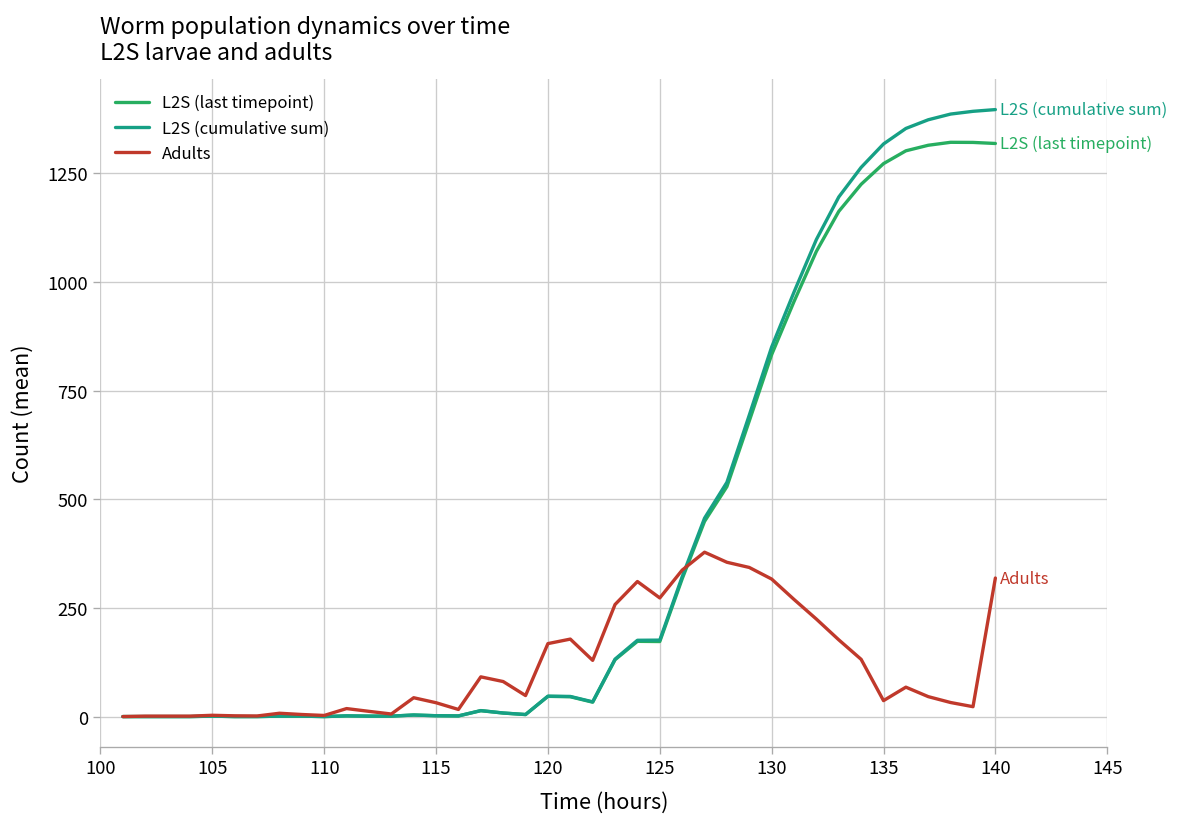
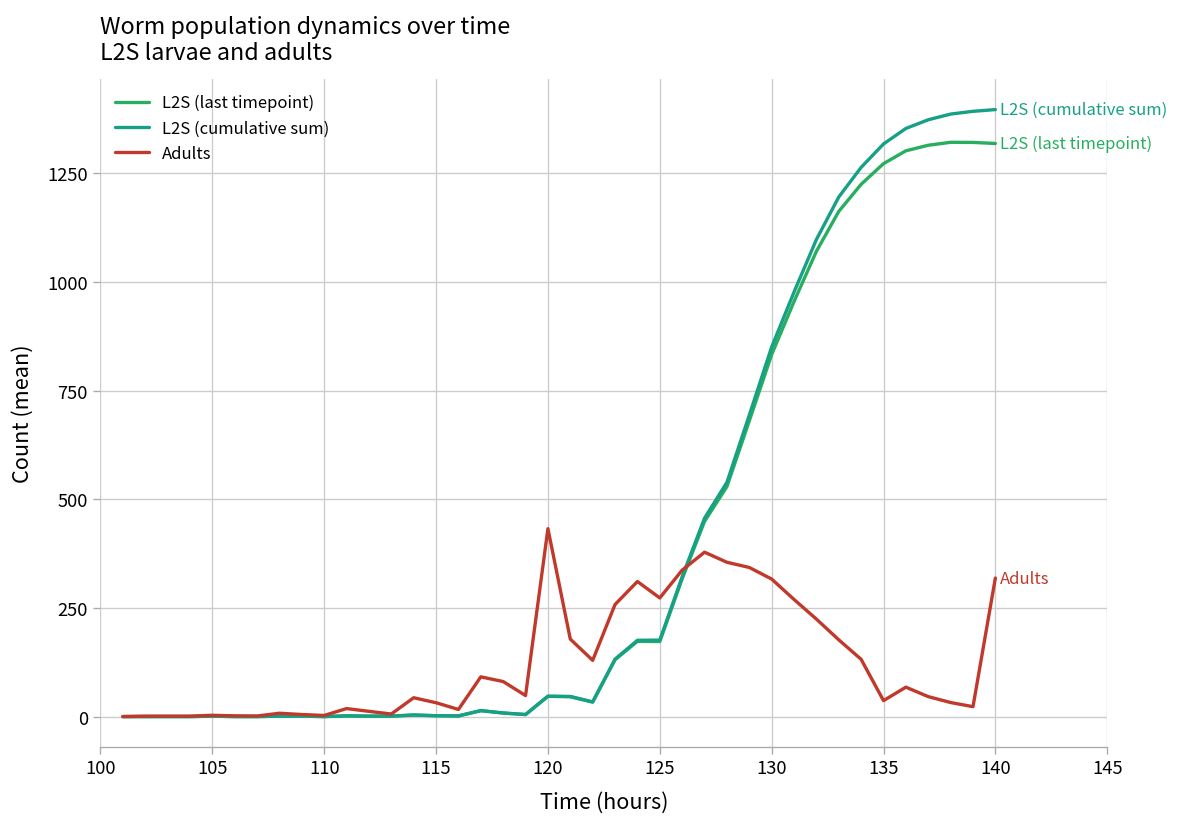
  {
    "Adults": {
      "115": 30,
-     "120": 170,
+     "120": 430,
      "125": 270,
      "130": 320,
      "135": 40,
      "140": 320
    }
  }
